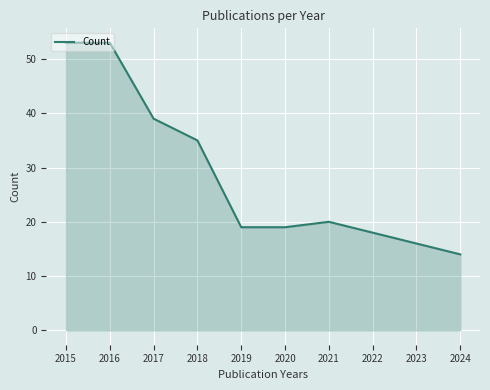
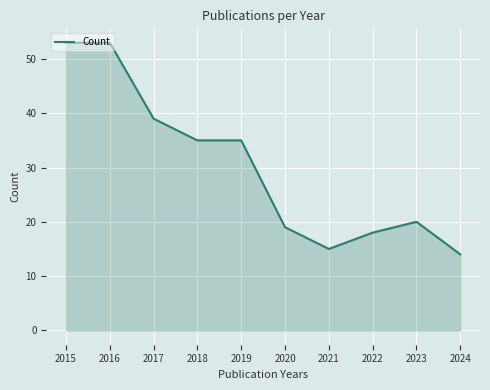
  {
    "2017": 39,
    "2018": 35,
-   "2019": 19,
+   "2019": 35,
    "2020": 19,
-   "2021": 20,
+   "2021": 15,
    "2022": 18,
-   "2023": 16,
+   "2023": 20,
    "2024": 14
  }
